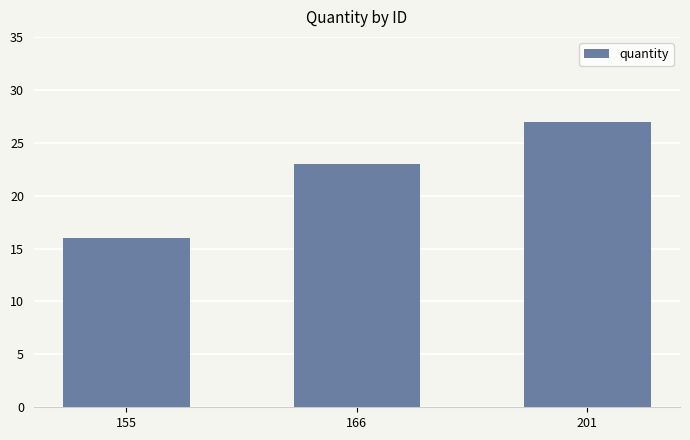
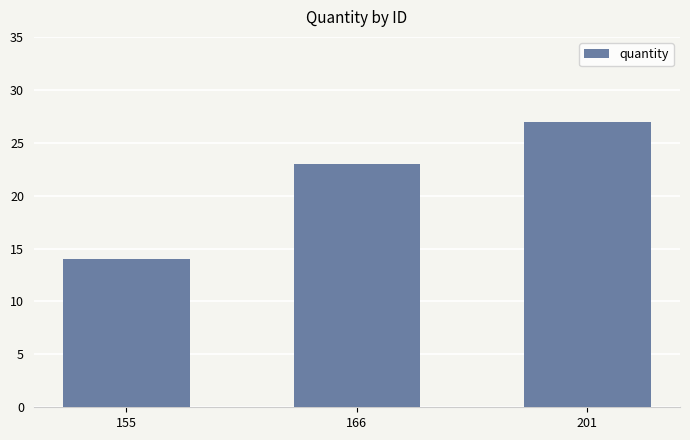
  {
-   "155": 16,
+   "155": 14,
    "166": 23,
    "201": 27
  }
